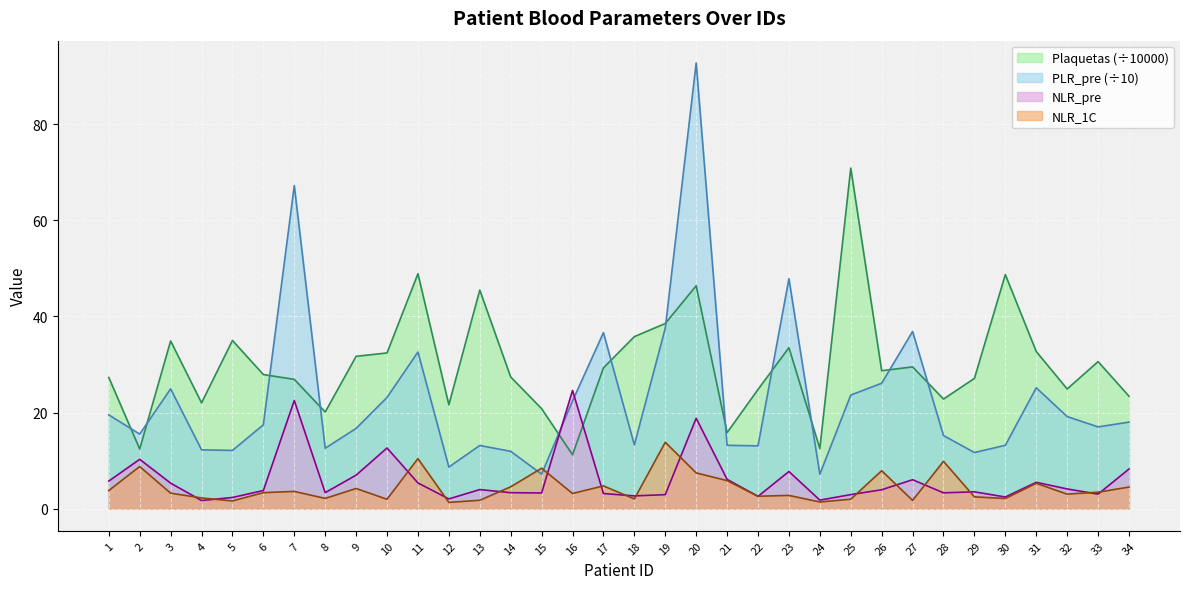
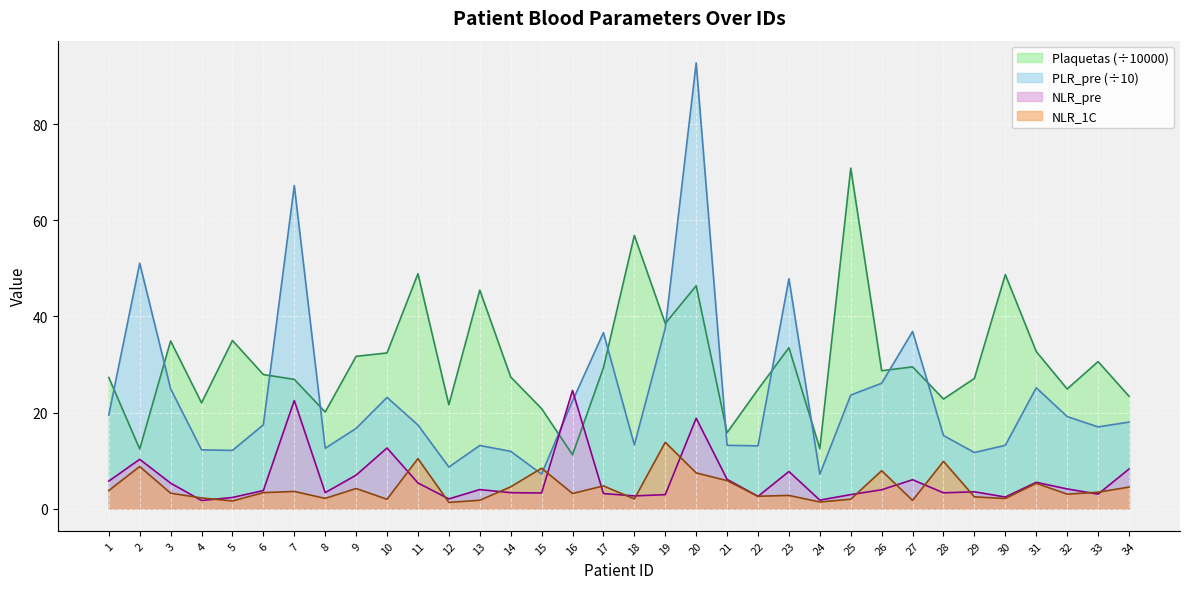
  {
    "Plaquetas (÷10000)": {
      "1": 27,
      "2": 12,
      "3": 35,
      "4": 22,
      "5": 35,
      "6": 28,
      "7": 27,
      "8": 20,
      "9": 32,
      "10": 32,
      "11": 49,
      "12": 22,
      "13": 46,
      "14": 27,
      "15": 21,
      "16": 11,
      "17": 29,
-     "18": 36,
+     "18": 57,
      "19": 39,
      "20": 46,
      "21": 16,
      "22": 25,
      "23": 34,
      "24": 12,
      "25": 71,
      "26": 29,
      "27": 30,
      "28": 23,
      "29": 27,
      "30": 49,
      "31": 33,
      "32": 25,
      "33": 31,
      "34": 23
    },
    "PLR_pre (÷10)": {
      "1": 20,
-     "2": 16,
+     "2": 51,
      "3": 25,
      "4": 12,
      "5": 12,
      "6": 17,
      "7": 67,
      "8": 13,
      "9": 17,
      "10": 23,
-     "11": 33,
+     "11": 17,
      "12": 9,
      "13": 13,
      "14": 12,
      "15": 7,
      "16": 22,
      "17": 37,
      "18": 13,
      "19": 38,
      "20": 93,
      "21": 13,
      "22": 13,
      "23": 48,
      "24": 7,
      "25": 24,
      "26": 26,
      "27": 37,
      "28": 15,
      "29": 12,
      "30": 13,
      "31": 25,
      "32": 19,
      "33": 17,
      "34": 18
    },
    "NLR_pre": {
      "1": 6,
      "2": 10,
      "3": 5,
      "5": 2,
      "7": 23,
      "8": 3,
      "9": 7,
      "10": 13,
      "11": 5,
      "12": 2,
      "13": 4,
      "14": 3,
      "15": 3,
      "16": 25,
      "17": 3,
      "18": 3,
      "19": 3,
      "20": 19,
      "23": 8,
      "25": 3,
      "26": 4,
      "27": 6,
      "28": 3,
      "29": 3,
      "32": 4,
      "34": 8
    },
    "NLR_1C": {
      "1": 4,
      "2": 9,
      "3": 3,
      "5": 2,
      "7": 4,
      "8": 2,
      "9": 4,
      "10": 2,
      "11": 10,
      "12": 1,
      "13": 2,
      "14": 5,
      "15": 8,
      "16": 3,
      "17": 5,
      "18": 2,
      "19": 14,
      "20": 7,
      "23": 3,
      "25": 2,
      "26": 8,
      "27": 2,
      "28": 10,
      "29": 2,
      "32": 3,
      "34": 4
    }
  }
